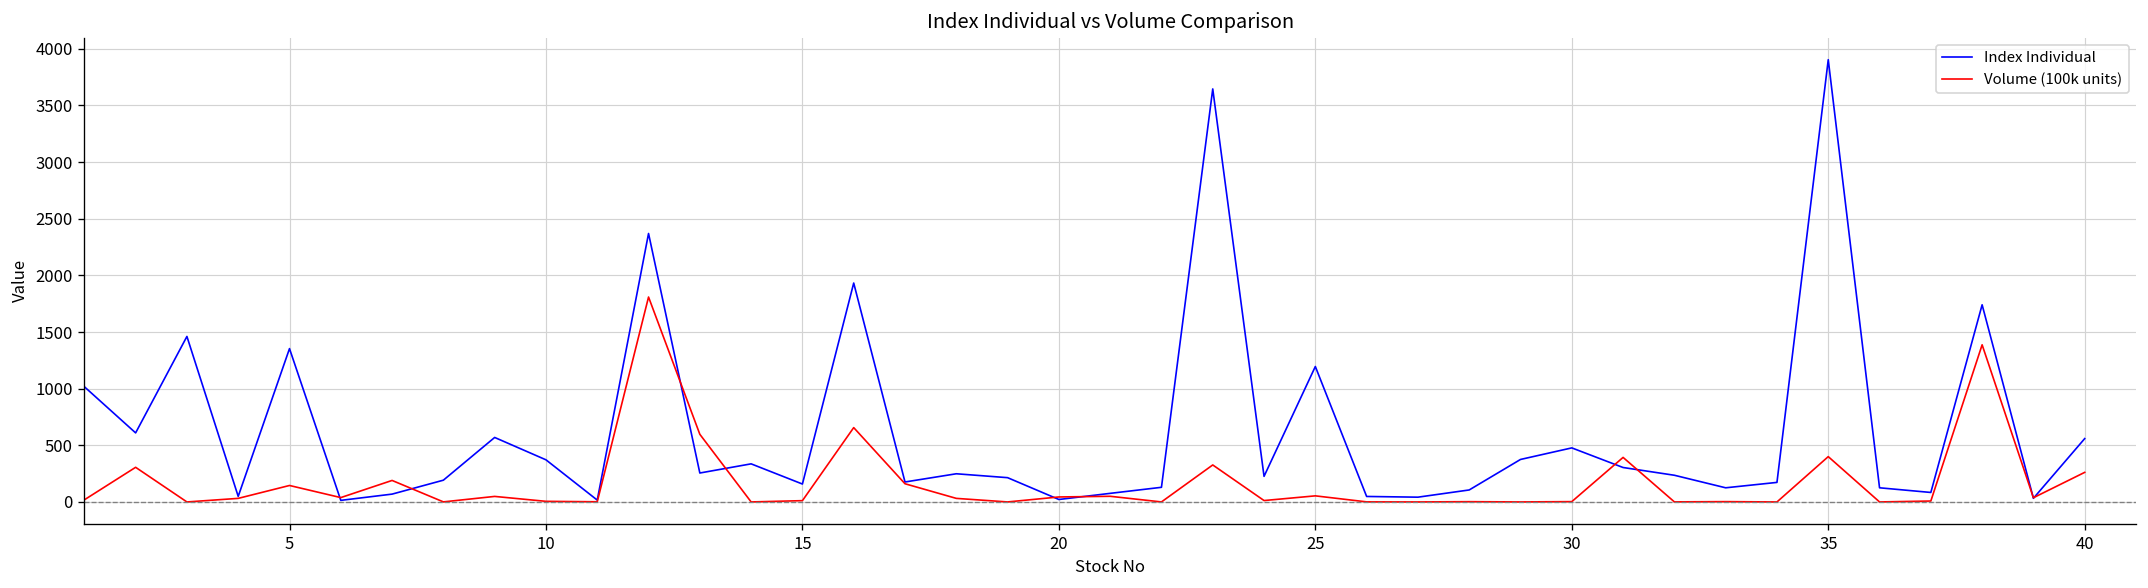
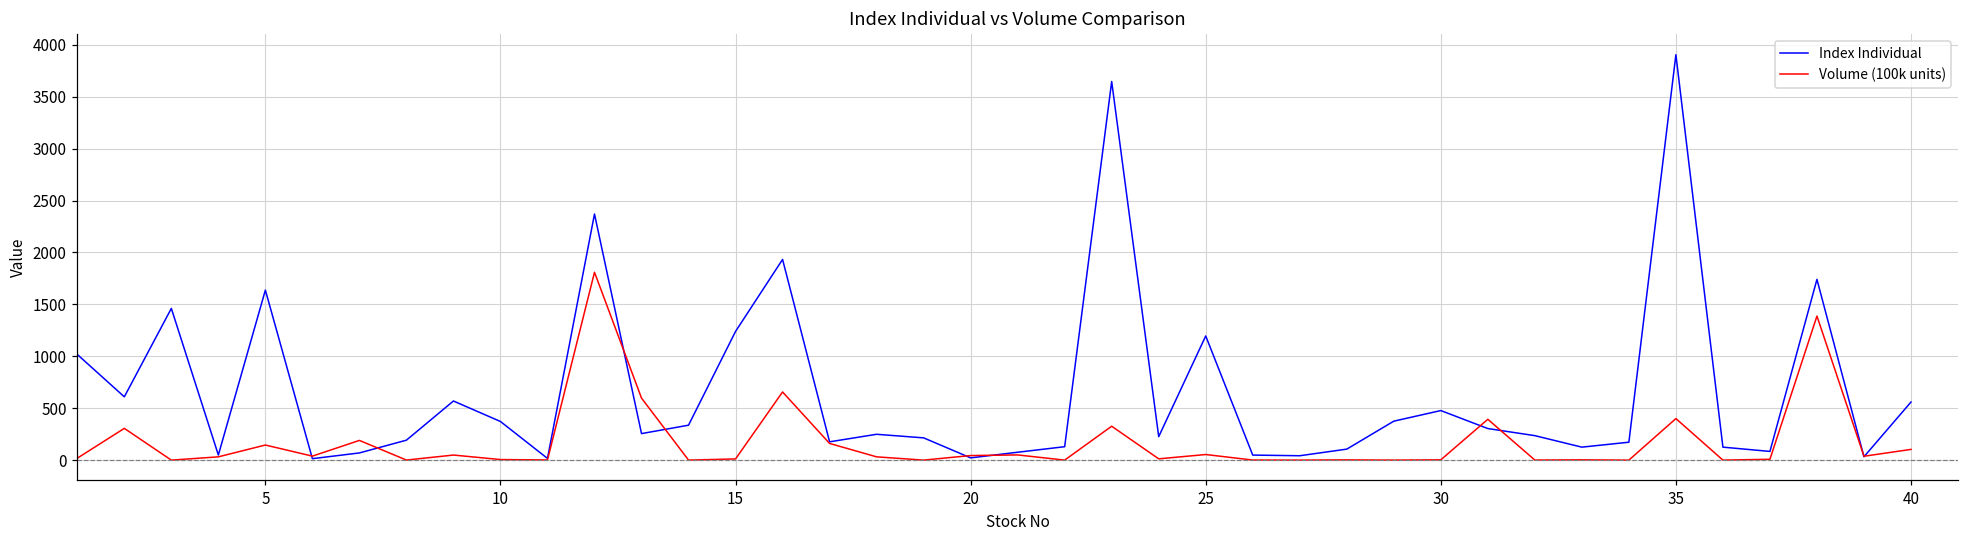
  {
    "Index Individual": {
-     "5": 1400,
+     "5": 1600,
      "10": 400,
-     "15": 200,
+     "15": 1200,
      "25": 1200,
      "30": 500,
      "35": 3900,
      "40": 600
    },
    "Volume (100k units)": {
      "5": 100,
      "10": 0,
      "15": 0,
      "25": 100,
      "30": 0,
      "35": 400,
-     "40": 300
+     "40": 100
    }
  }
